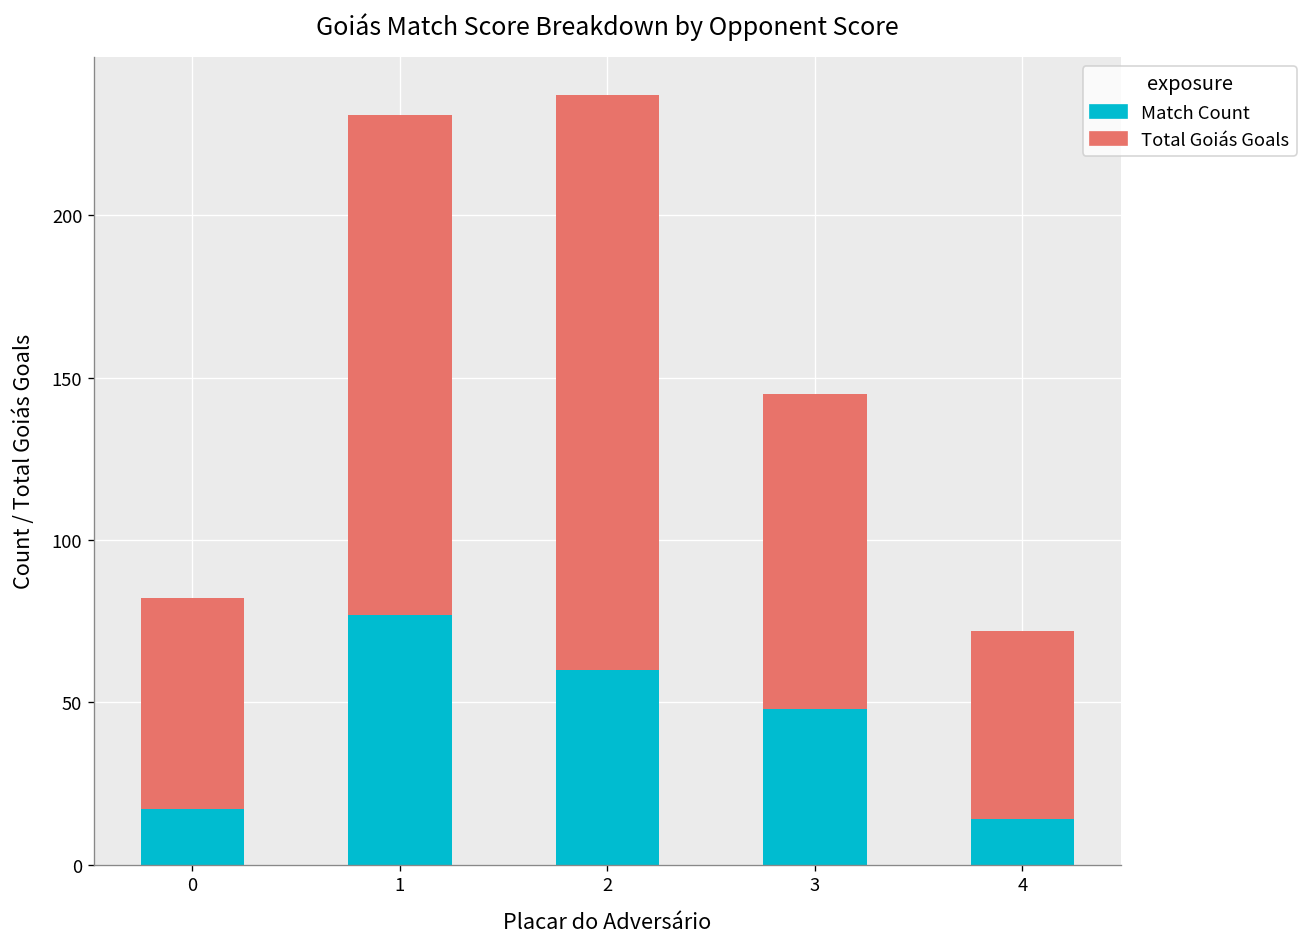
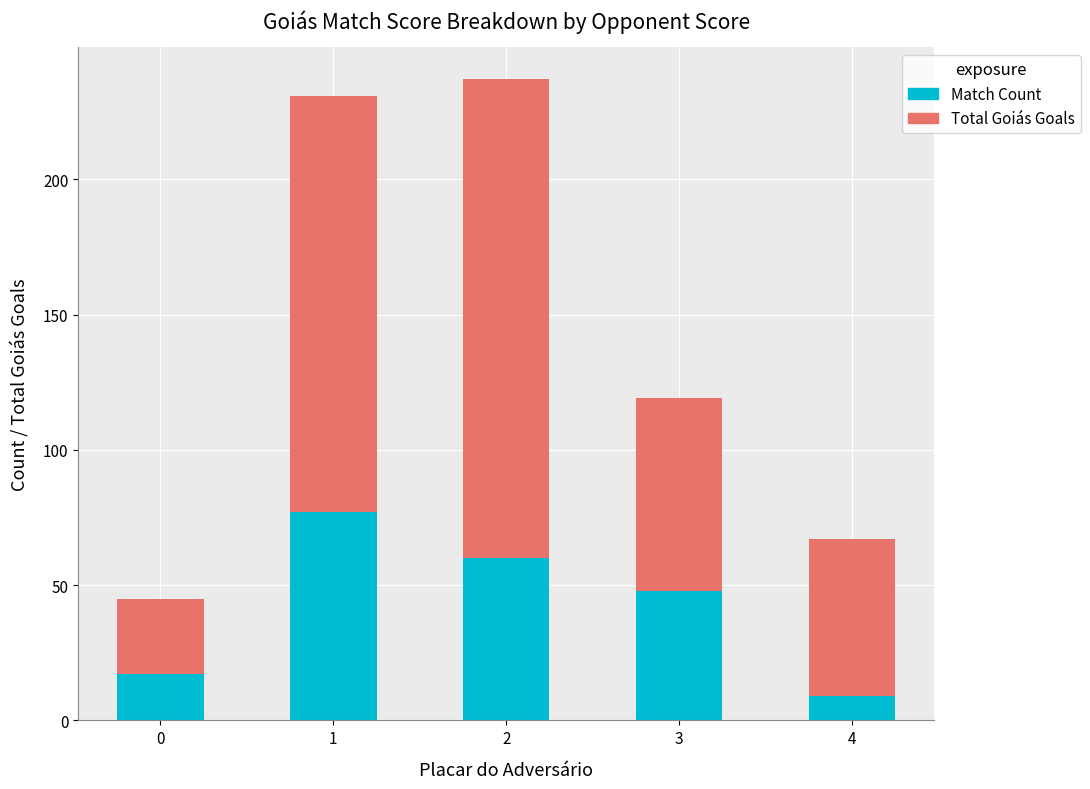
  {
    "Match Count": {
      "0": 17,
      "1": 77,
      "2": 60,
      "3": 48,
-     "4": 14
+     "4": 9
    },
    "Total Goiás Goals": {
-     "0": 65,
+     "0": 28,
      "1": 154,
      "2": 177,
-     "3": 97,
+     "3": 71,
      "4": 58
    }
  }
